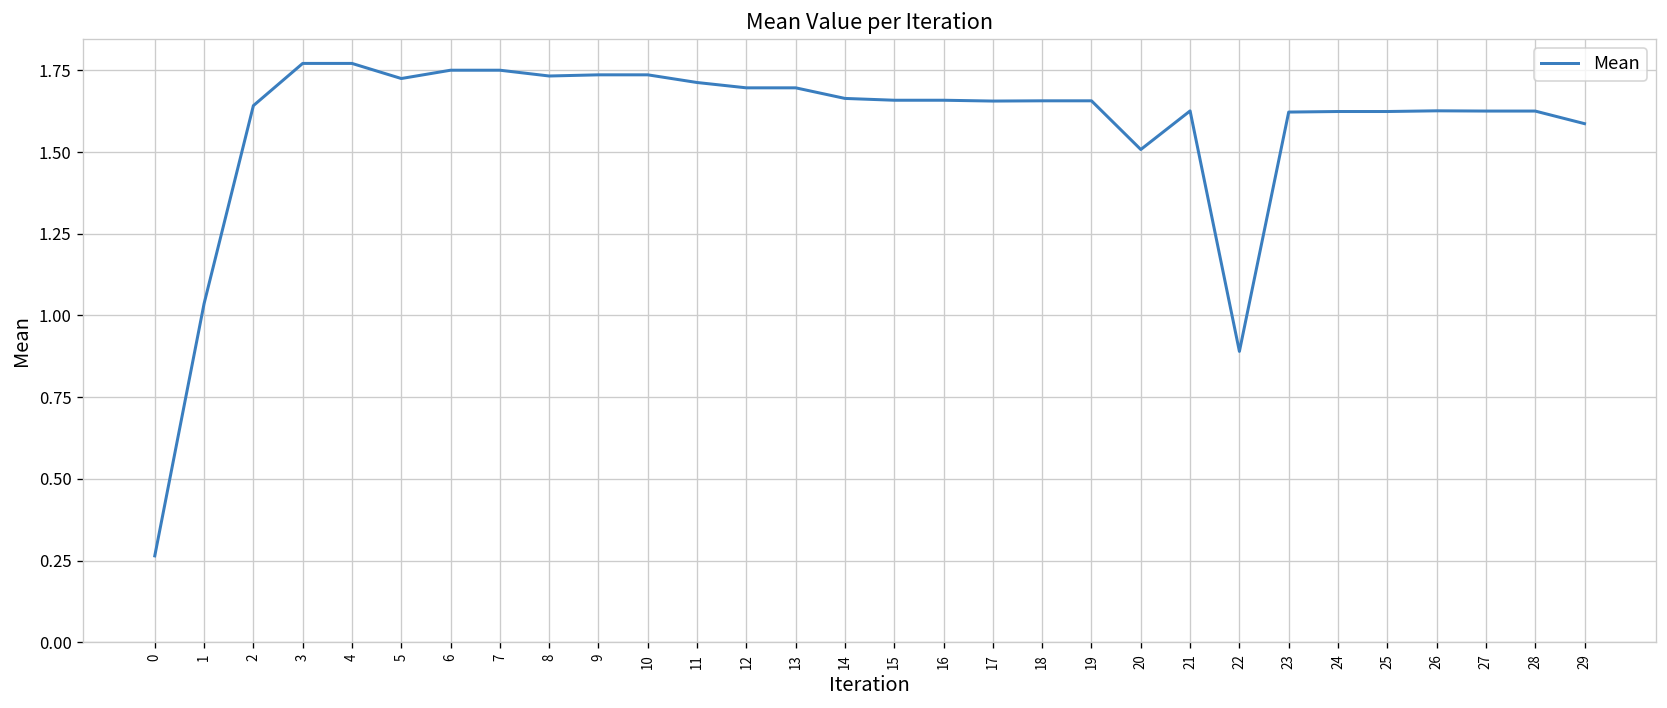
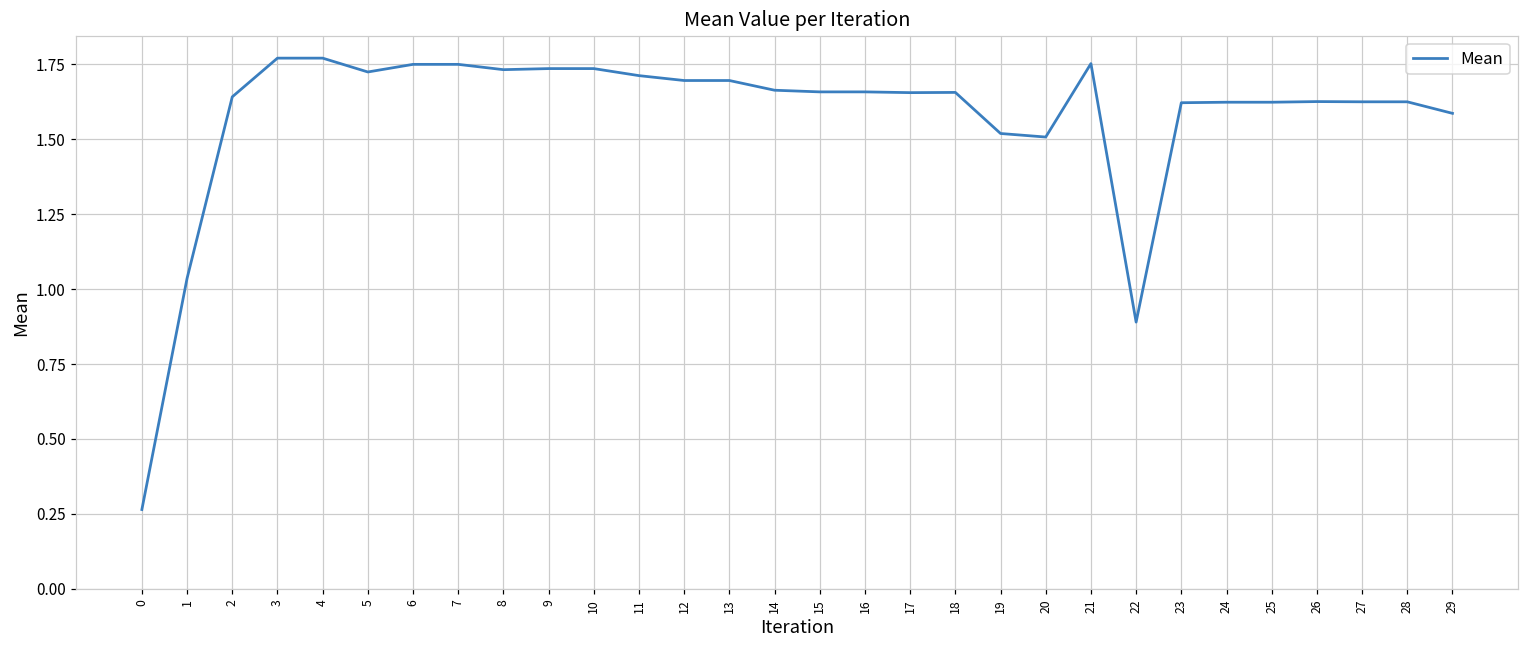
  {
    "0": 0.26,
    "1": 1.04,
    "2": 1.64,
    "3": 1.77,
    "4": 1.77,
    "5": 1.72,
    "6": 1.75,
    "7": 1.75,
    "8": 1.73,
    "9": 1.74,
    "10": 1.74,
    "11": 1.71,
    "12": 1.70,
    "13": 1.70,
    "14": 1.66,
    "15": 1.66,
    "16": 1.66,
    "17": 1.66,
    "18": 1.66,
-   "19": 1.66,
+   "19": 1.52,
    "20": 1.51,
-   "21": 1.63,
+   "21": 1.75,
    "22": 0.89,
    "23": 1.62,
    "24": 1.62,
    "25": 1.62,
    "26": 1.63,
    "27": 1.63,
    "28": 1.63,
    "29": 1.59
  }
